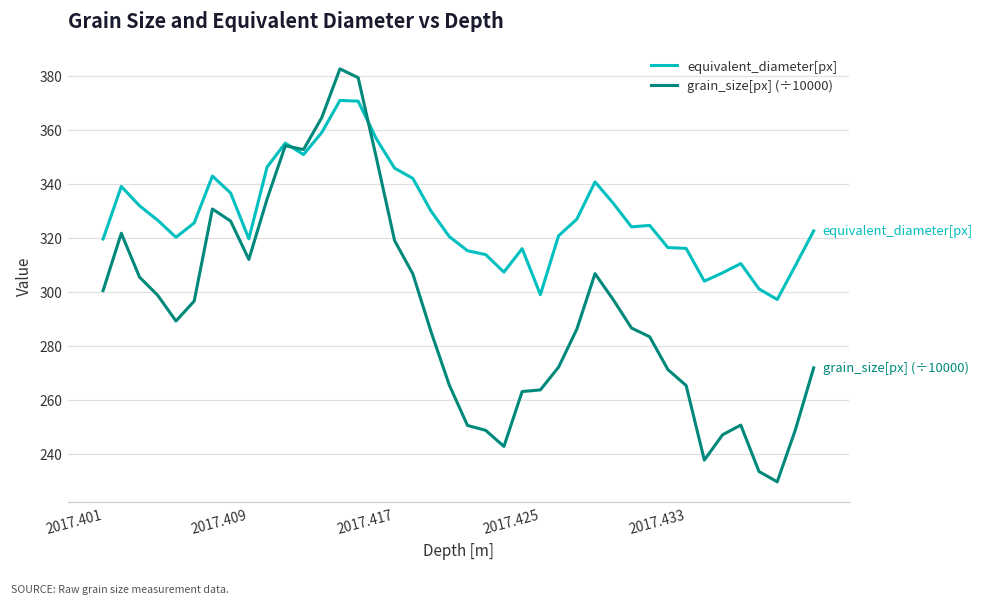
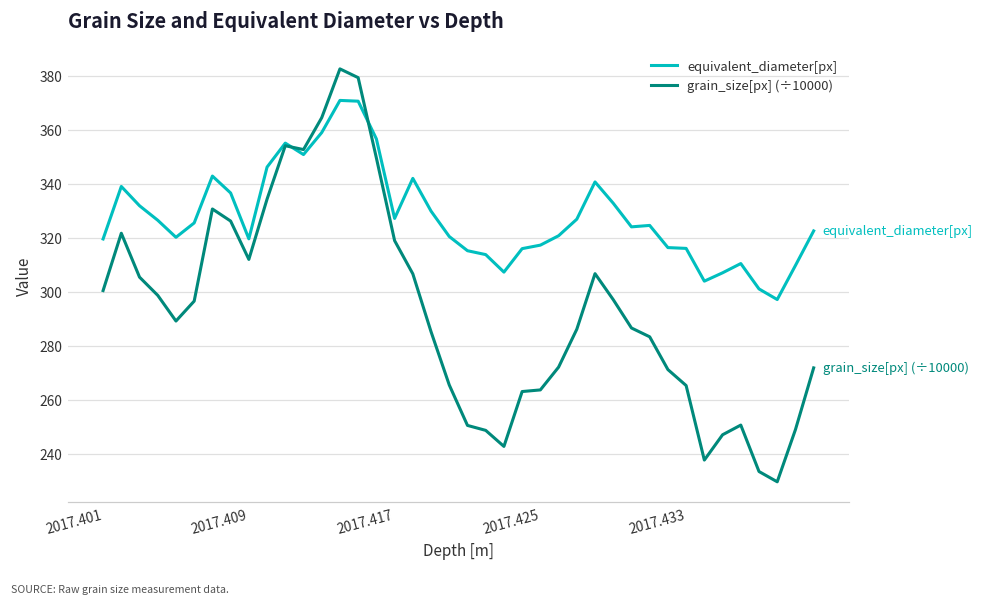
  {
    "equivalent_diameter[px]": {
      "2017.401": 320,
      "2017.409": 320,
-     "2017.417": 346,
-     "2017.425": 299,
+     "2017.417": 327,
+     "2017.425": 317,
      "2017.433": 316
    },
    "grain_size[px] (÷10000)": {
      "2017.401": 300,
      "2017.409": 312,
      "2017.417": 319,
      "2017.425": 264,
      "2017.433": 265
    }
  }
